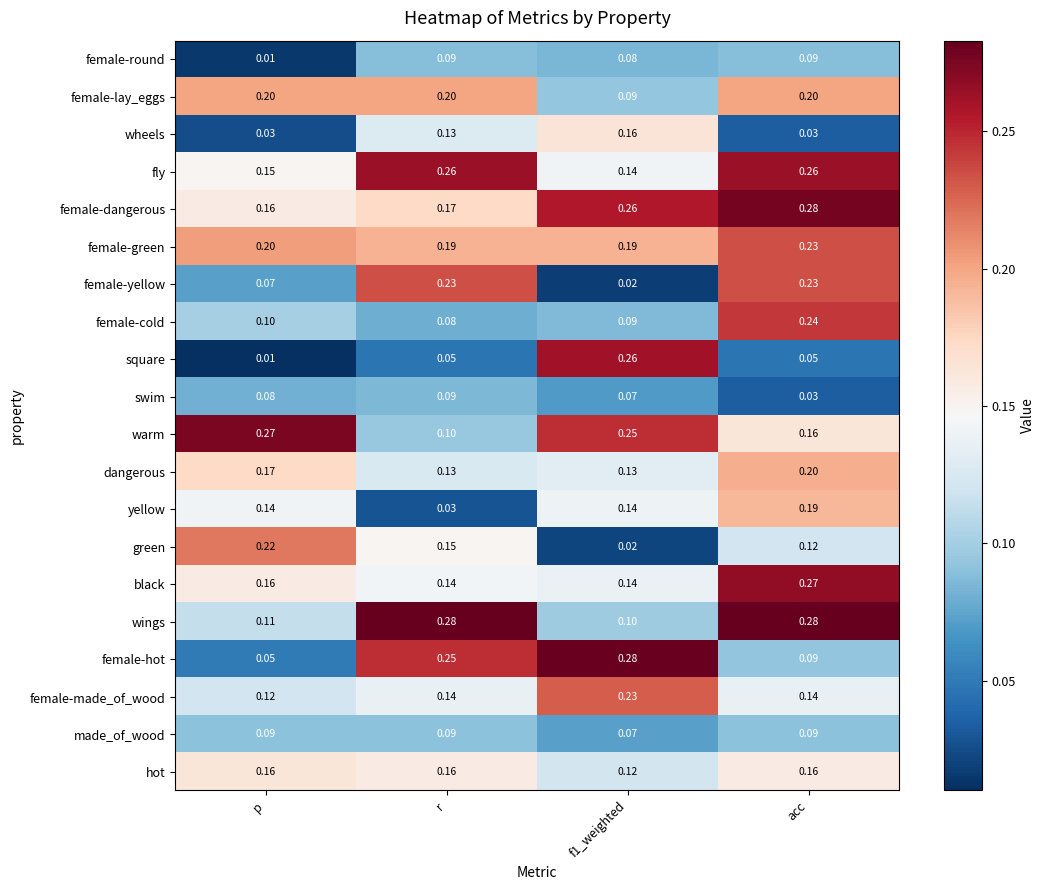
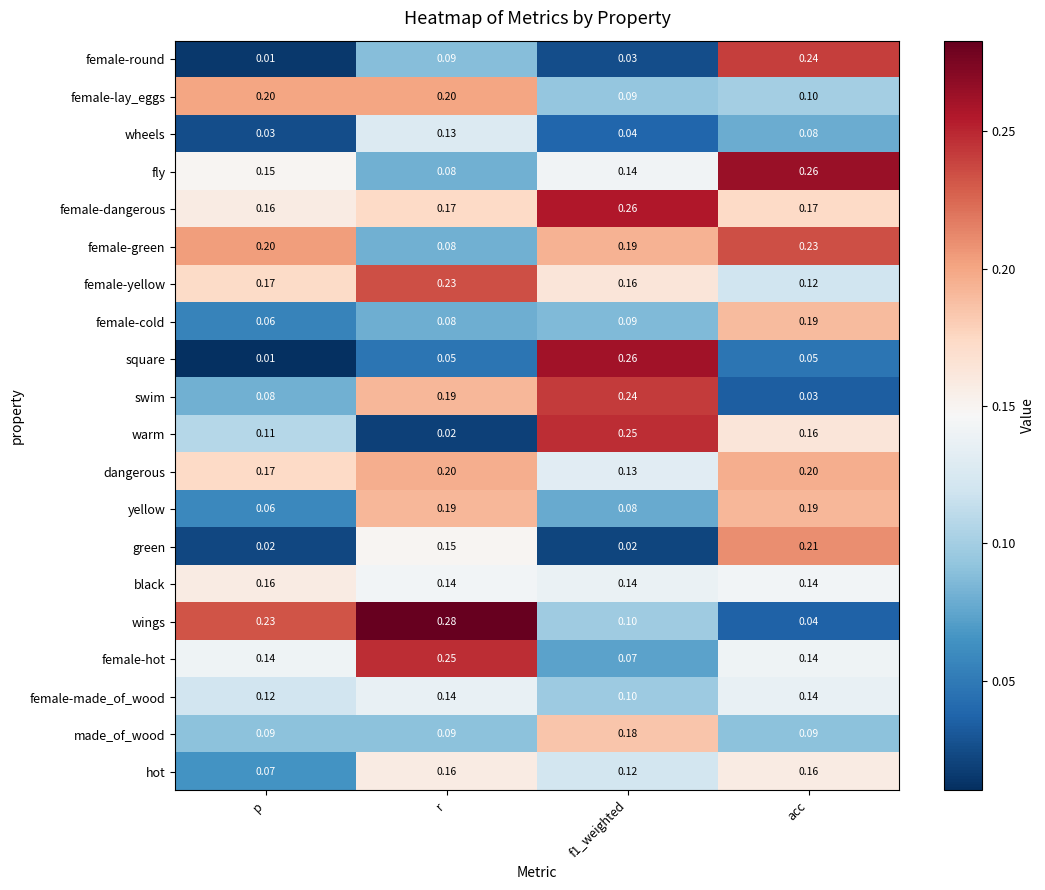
  {
    "female-round": {
      "p": 0.01,
      "r": 0.09,
-     "f1_weighted": 0.08,
-     "acc": 0.09
+     "f1_weighted": 0.03,
+     "acc": 0.24
    },
    "female-lay_eggs": {
      "p": 0.20,
      "r": 0.20,
      "f1_weighted": 0.09,
-     "acc": 0.20
+     "acc": 0.10
    },
    "wheels": {
      "p": 0.03,
      "r": 0.13,
-     "f1_weighted": 0.16,
-     "acc": 0.03
+     "f1_weighted": 0.04,
+     "acc": 0.08
    },
    "fly": {
      "p": 0.15,
-     "r": 0.26,
+     "r": 0.08,
      "f1_weighted": 0.14,
      "acc": 0.26
    },
    "female-dangerous": {
      "p": 0.16,
      "r": 0.17,
      "f1_weighted": 0.26,
-     "acc": 0.28
+     "acc": 0.17
    },
    "female-green": {
      "p": 0.20,
-     "r": 0.19,
+     "r": 0.08,
      "f1_weighted": 0.19,
      "acc": 0.23
    },
    "female-yellow": {
-     "p": 0.07,
+     "p": 0.17,
      "r": 0.23,
-     "f1_weighted": 0.02,
-     "acc": 0.23
+     "f1_weighted": 0.16,
+     "acc": 0.12
    },
    "female-cold": {
-     "p": 0.10,
+     "p": 0.06,
      "r": 0.08,
      "f1_weighted": 0.09,
-     "acc": 0.24
+     "acc": 0.19
    },
    "square": {
      "p": 0.01,
      "r": 0.05,
      "f1_weighted": 0.26,
      "acc": 0.05
    },
    "swim": {
      "p": 0.08,
-     "r": 0.09,
-     "f1_weighted": 0.07,
+     "r": 0.19,
+     "f1_weighted": 0.24,
      "acc": 0.03
    },
    "warm": {
-     "p": 0.27,
-     "r": 0.10,
+     "p": 0.11,
+     "r": 0.02,
      "f1_weighted": 0.25,
      "acc": 0.16
    },
    "dangerous": {
      "p": 0.17,
-     "r": 0.13,
+     "r": 0.20,
      "f1_weighted": 0.13,
      "acc": 0.20
    },
    "yellow": {
-     "p": 0.14,
-     "r": 0.03,
-     "f1_weighted": 0.14,
+     "p": 0.06,
+     "r": 0.19,
+     "f1_weighted": 0.08,
      "acc": 0.19
    },
    "green": {
-     "p": 0.22,
+     "p": 0.02,
      "r": 0.15,
      "f1_weighted": 0.02,
-     "acc": 0.12
+     "acc": 0.21
    },
    "black": {
      "p": 0.16,
      "r": 0.14,
      "f1_weighted": 0.14,
-     "acc": 0.27
+     "acc": 0.14
    },
    "wings": {
-     "p": 0.11,
+     "p": 0.23,
      "r": 0.28,
      "f1_weighted": 0.10,
-     "acc": 0.28
+     "acc": 0.04
    },
    "female-hot": {
-     "p": 0.05,
+     "p": 0.14,
      "r": 0.25,
-     "f1_weighted": 0.28,
-     "acc": 0.09
+     "f1_weighted": 0.07,
+     "acc": 0.14
    },
    "female-made_of_wood": {
      "p": 0.12,
      "r": 0.14,
-     "f1_weighted": 0.23,
+     "f1_weighted": 0.10,
      "acc": 0.14
    },
    "made_of_wood": {
      "p": 0.09,
      "r": 0.09,
-     "f1_weighted": 0.07,
+     "f1_weighted": 0.18,
      "acc": 0.09
    },
    "hot": {
-     "p": 0.16,
+     "p": 0.07,
      "r": 0.16,
      "f1_weighted": 0.12,
      "acc": 0.16
    }
  }
